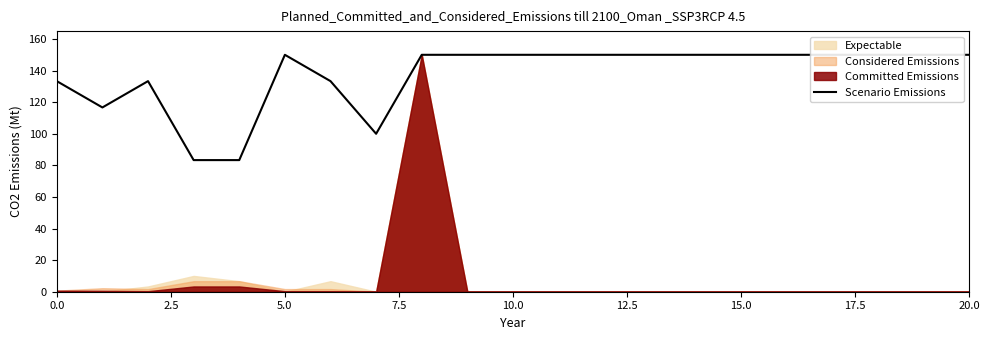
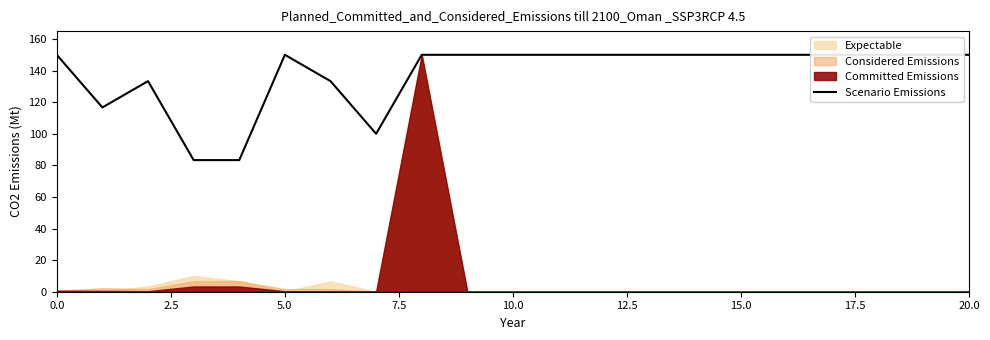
  {
    "Scenario Emissions": {
-     "0.0": 133,
+     "0.0": 150,
      "5.0": 150,
      "10.0": 150,
      "15.0": 150,
      "20.0": 150
    }
  }
